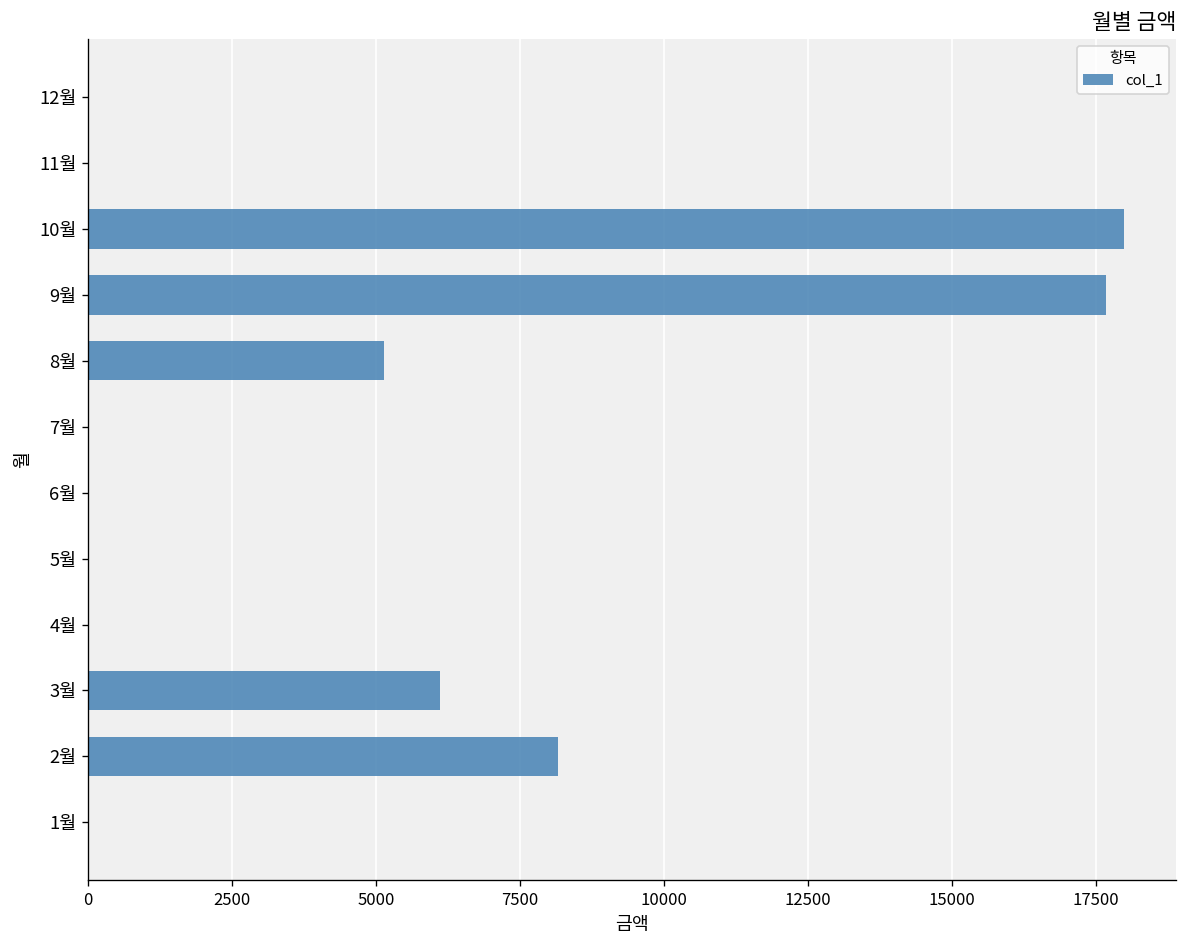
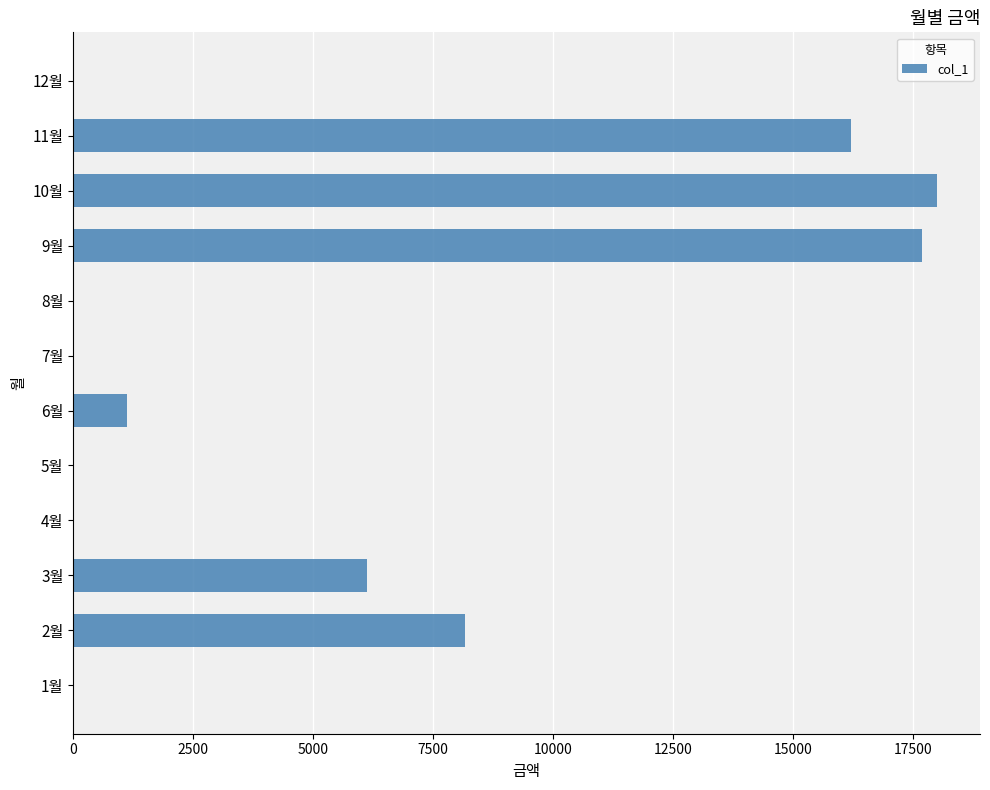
  {
    "12월": 0,
-   "11월": 0,
+   "11월": 16200,
    "10월": 18000,
    "9월": 17700,
-   "8월": 5100,
+   "8월": 0,
    "7월": 0,
-   "6월": 0,
+   "6월": 1100,
    "5월": 0,
    "4월": 0,
    "3월": 6100,
    "2월": 8200,
    "1월": 0
  }
